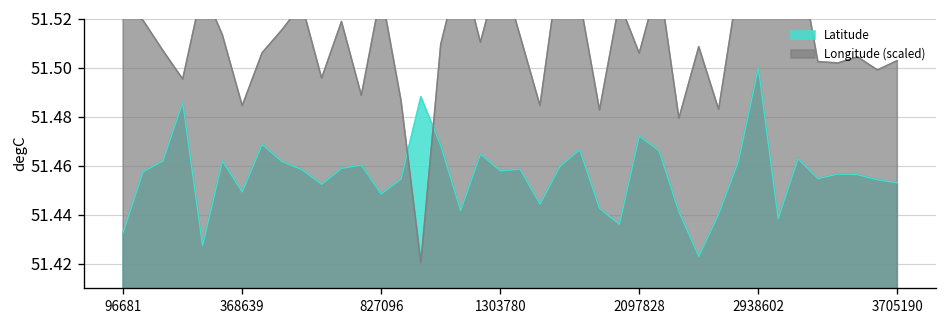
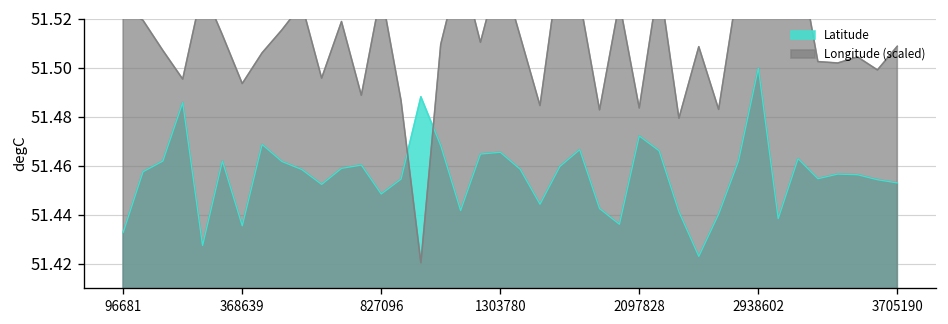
  {
    "Latitude": {
      "96681": 51.433,
-     "368639": 51.449,
+     "368639": 51.436,
      "827096": 51.448,
-     "1303780": 51.458,
+     "1303780": 51.465,
      "2097828": 51.472,
      "2938602": 51.500,
      "3705190": 51.453
    },
    "Longitude (scaled)": {
-     "368639": 51.484,
-     "2097828": 51.506,
-     "3705190": 51.503
+     "368639": 51.494,
+     "2097828": 51.484,
+     "3705190": 51.509
    }
  }
